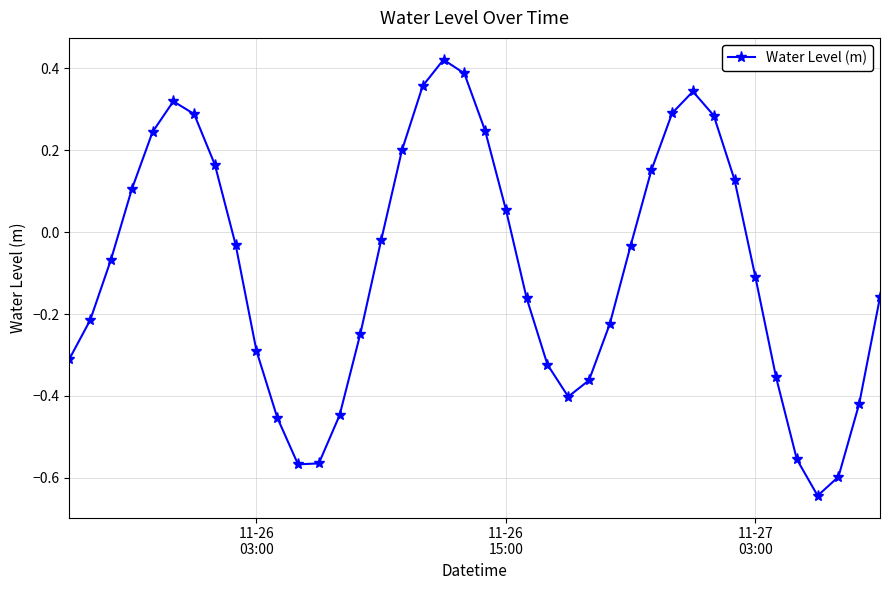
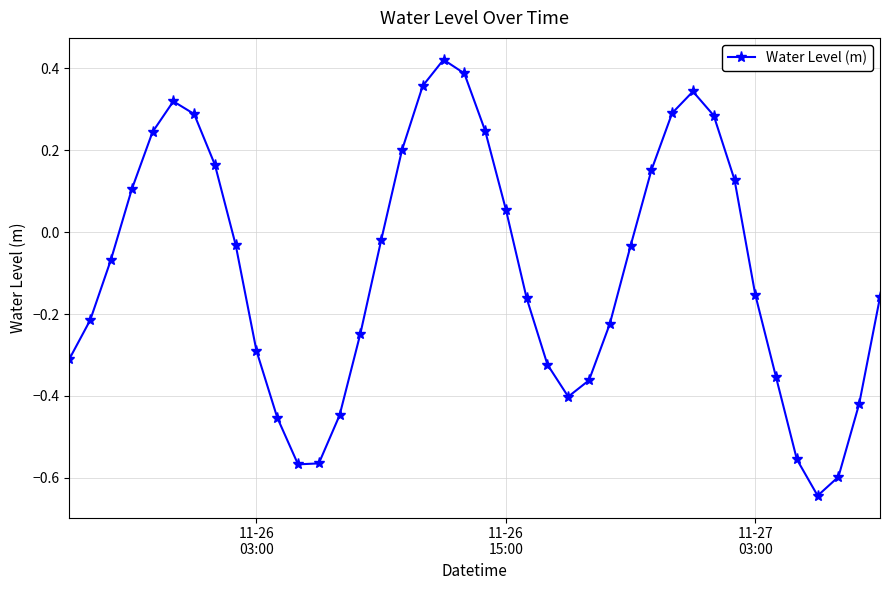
  {
    "11-26 03:00": -0.29,
    "11-26 15:00": 0.06,
-   "11-27 03:00": -0.11
+   "11-27 03:00": -0.15
  }
